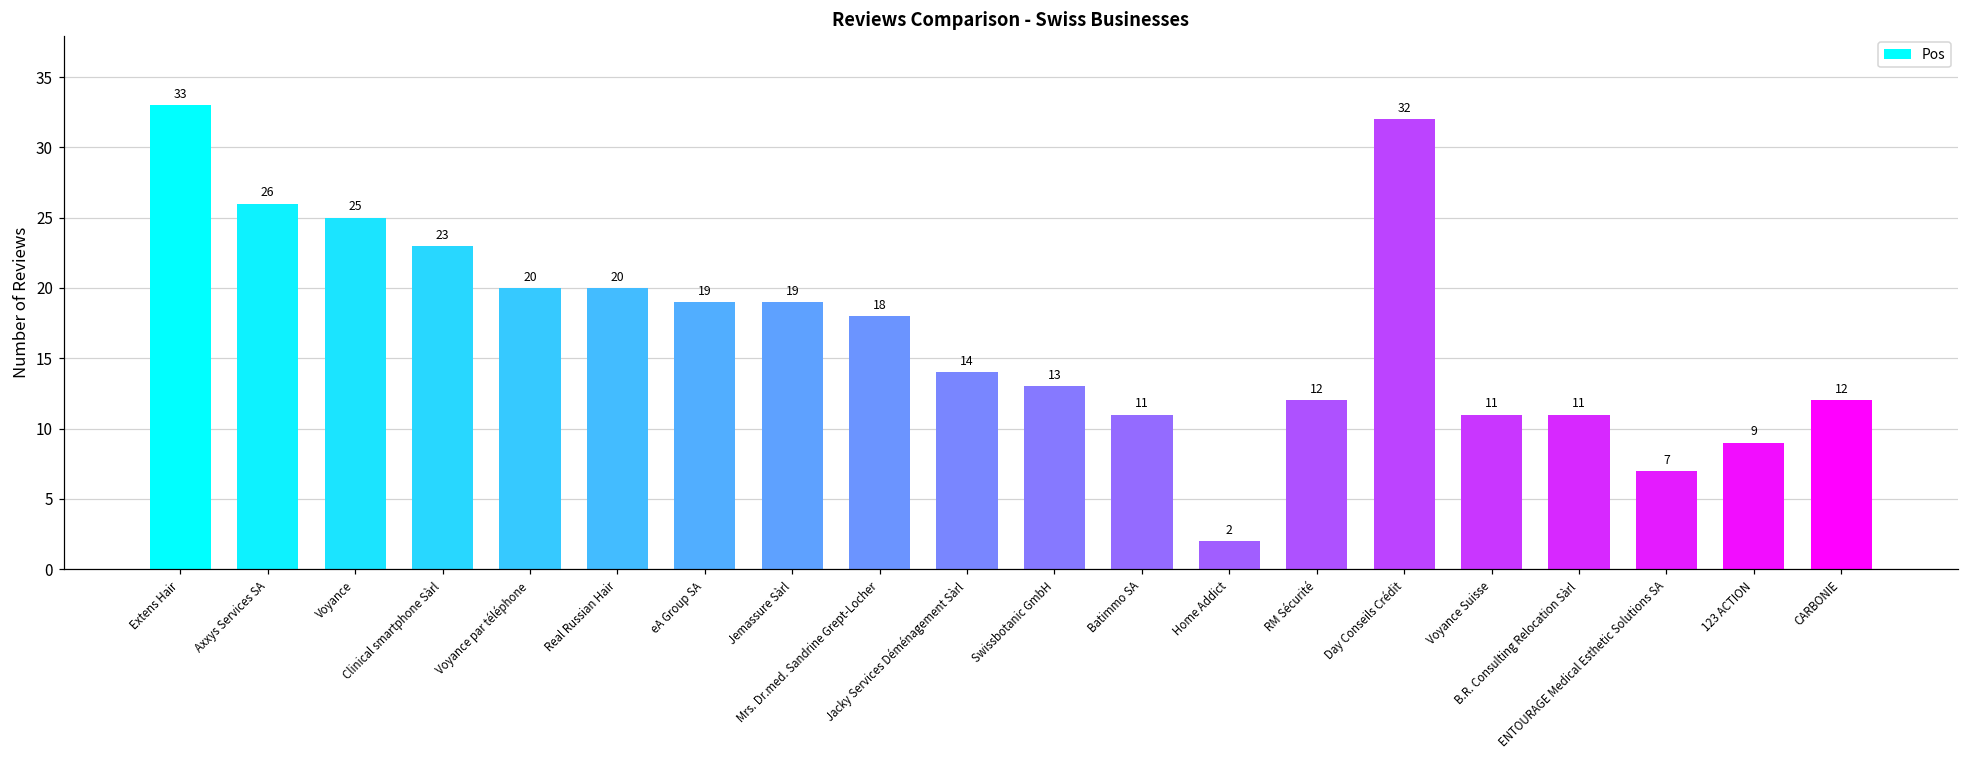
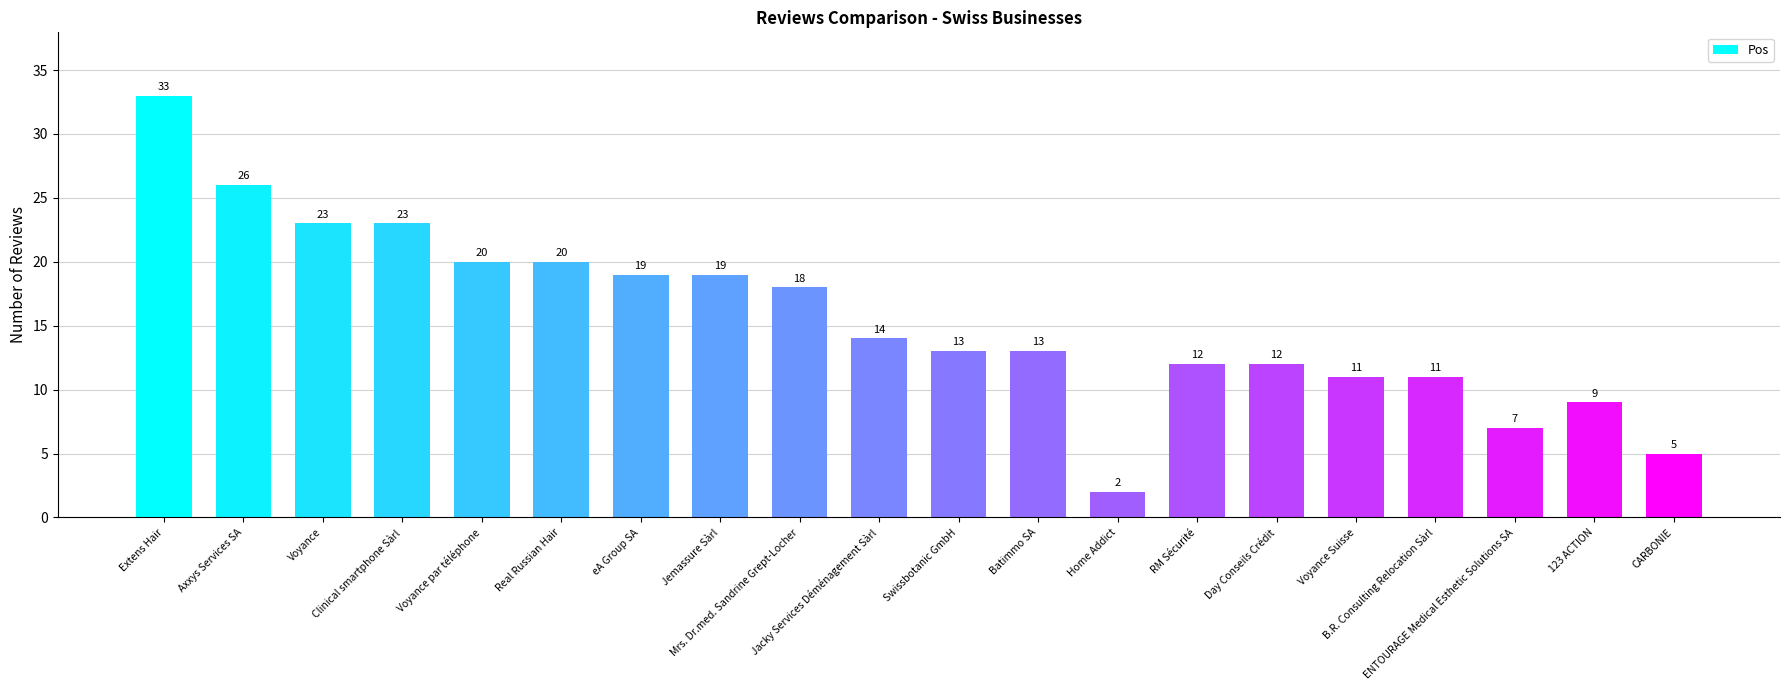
  {
    "Extens Hair": 33,
    "Axxys Services SA": 26,
-   "Voyance": 25,
+   "Voyance": 23,
    "Clinical smartphone Sàrl": 23,
    "Voyance par téléphone": 20,
    "Real Russian Hair": 20,
    "eA Group SA": 19,
    "Jemassure Sàrl": 19,
    "Mrs. Dr.med. Sandrine Grept-Locher": 18,
    "Jacky Services Déménagement Sàrl": 14,
    "Swissbotanic GmbH": 13,
-   "Batimmo SA": 11,
+   "Batimmo SA": 13,
    "Home Addict": 2,
    "RM Sécurité": 12,
-   "Day Conseils Crédit": 32,
+   "Day Conseils Crédit": 12,
    "Voyance Suisse": 11,
    "B.R. Consulting Relocation Sàrl": 11,
    "ENTOURAGE Medical Esthetic Solutions SA": 7,
    "123 ACTION": 9,
-   "CARBONIE": 12
+   "CARBONIE": 5
  }
